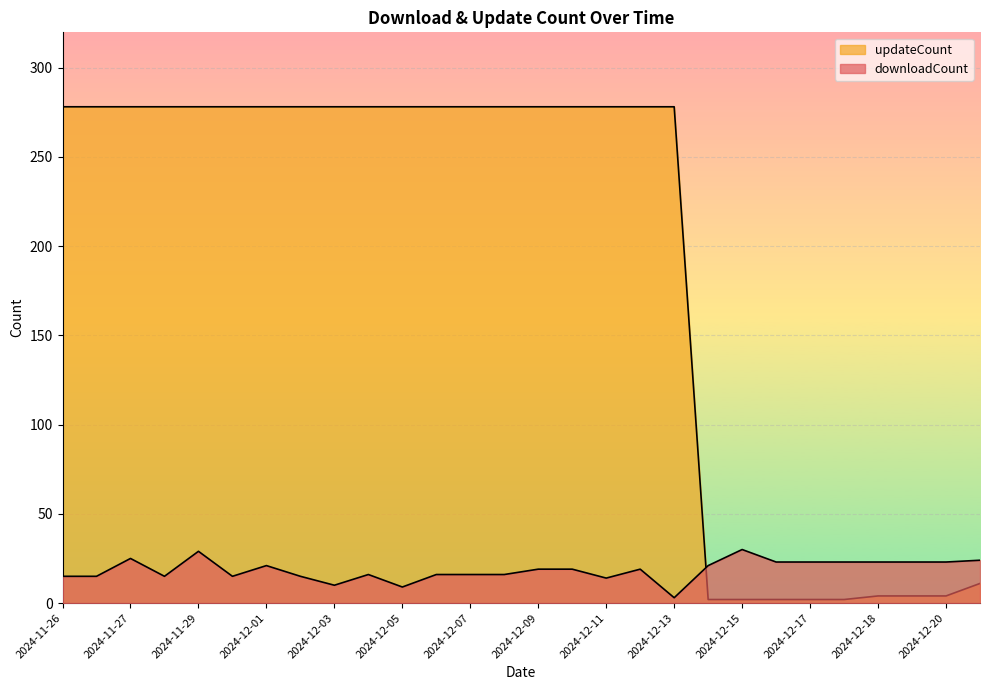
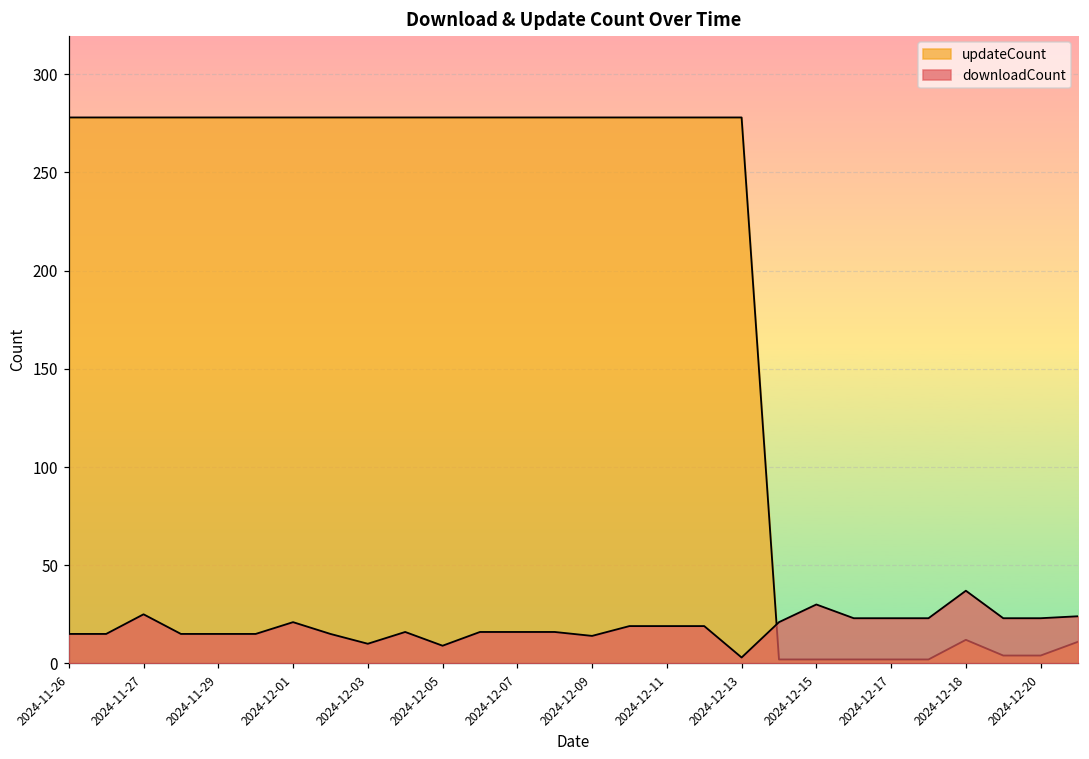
  {
    "updateCount": {
      "2024-11-27": 278,
      "2024-11-29": 278,
      "2024-12-01": 278,
      "2024-12-03": 278,
      "2024-12-05": 278,
      "2024-12-07": 278,
      "2024-12-09": 278,
      "2024-12-11": 278,
      "2024-12-13": 278,
      "2024-12-15": 2,
-     "2024-12-18": 4,
+     "2024-12-18": 12,
      "2024-12-20": 4
    },
    "downloadCount": {
      "2024-11-27": 25,
-     "2024-11-29": 29,
+     "2024-11-29": 15,
      "2024-12-01": 21,
      "2024-12-03": 10,
      "2024-12-05": 9,
      "2024-12-07": 16,
-     "2024-12-09": 19,
-     "2024-12-11": 14,
+     "2024-12-09": 14,
+     "2024-12-11": 19,
      "2024-12-13": 3,
      "2024-12-15": 30,
-     "2024-12-18": 23,
+     "2024-12-18": 37,
      "2024-12-20": 23
    }
  }
